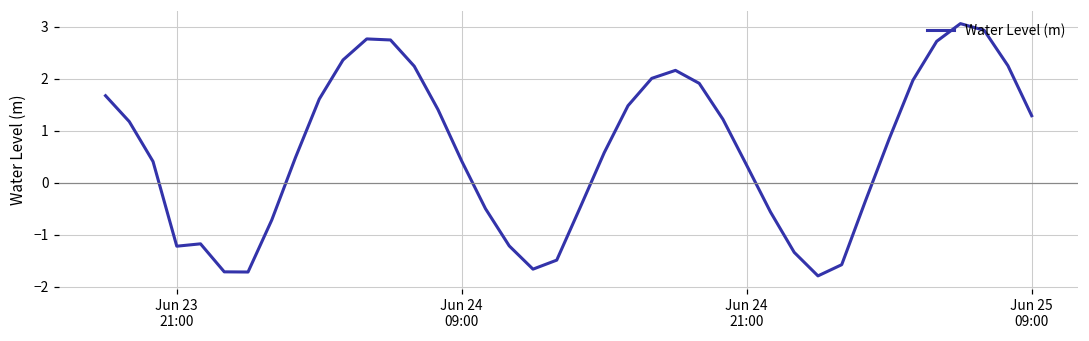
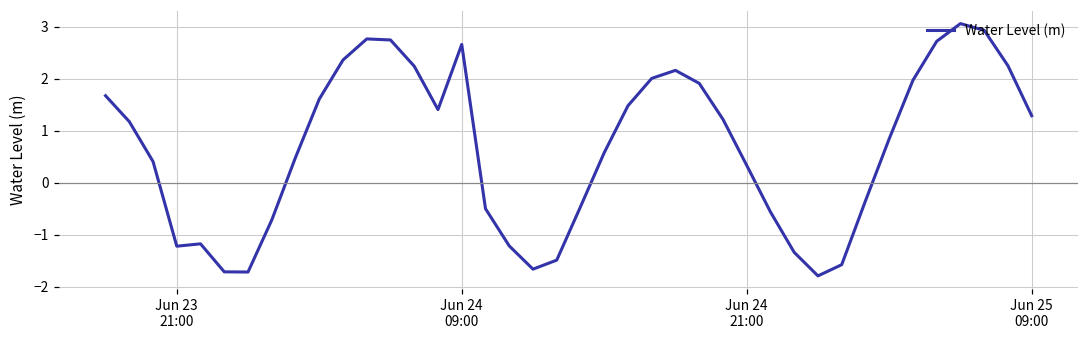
  {
    "Jun 23 21:00": -1.2,
-   "Jun 24 09:00": 0.4,
+   "Jun 24 09:00": 2.7,
    "Jun 24 21:00": 0.3,
    "Jun 25 09:00": 1.3
  }
